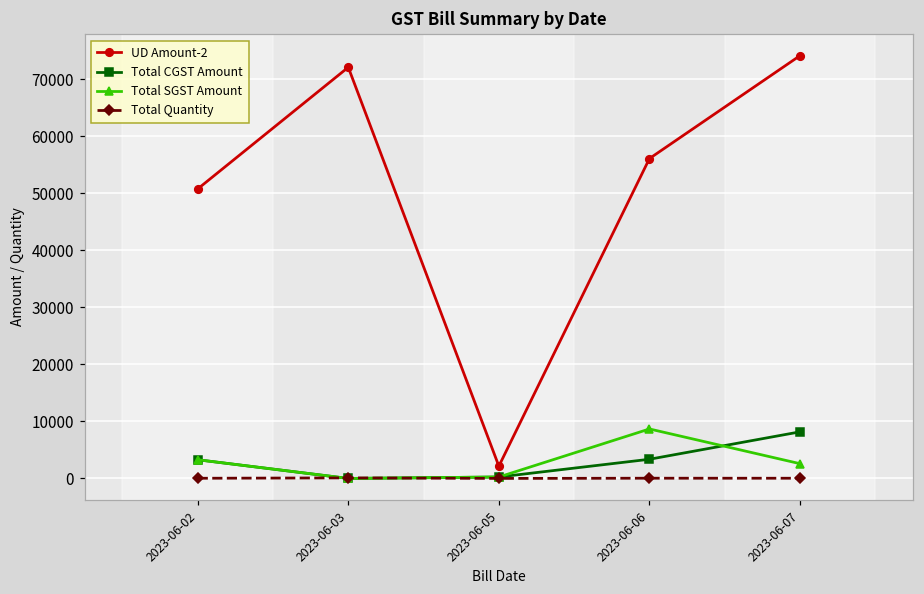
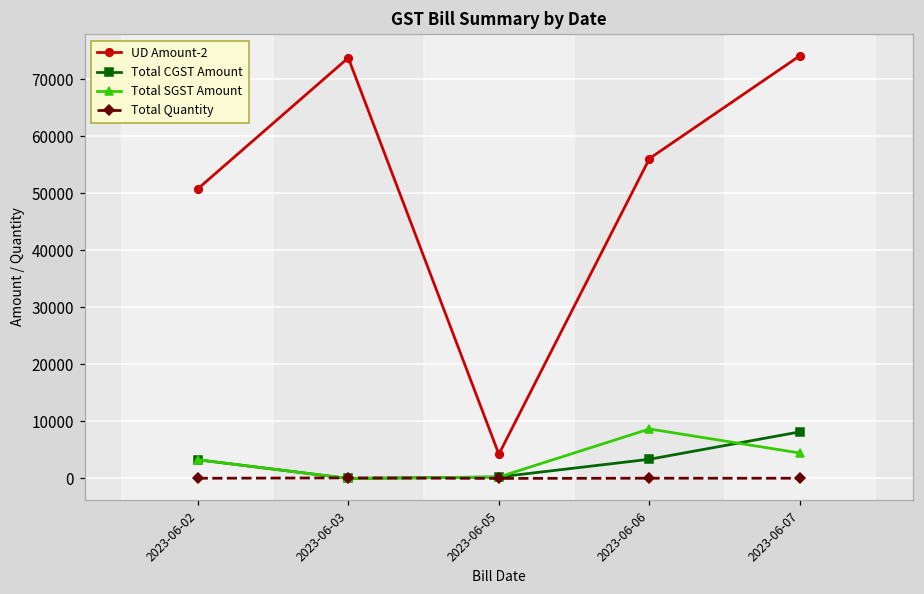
  {
    "UD Amount-2": {
      "2023-06-02": 51000,
-     "2023-06-03": 72000,
-     "2023-06-05": 2000,
+     "2023-06-03": 74000,
+     "2023-06-05": 4000,
      "2023-06-06": 56000,
      "2023-06-07": 74000
    },
    "Total CGST Amount": {
      "2023-06-06": 3000,
      "2023-06-07": 8000
    },
    "Total SGST Amount": {
      "2023-06-06": 9000,
-     "2023-06-07": 3000
+     "2023-06-07": 4000
    },
    "Total Quantity": {
      "2023-06-02": 0,
      "2023-06-06": 0,
      "2023-06-07": 0
    }
  }
